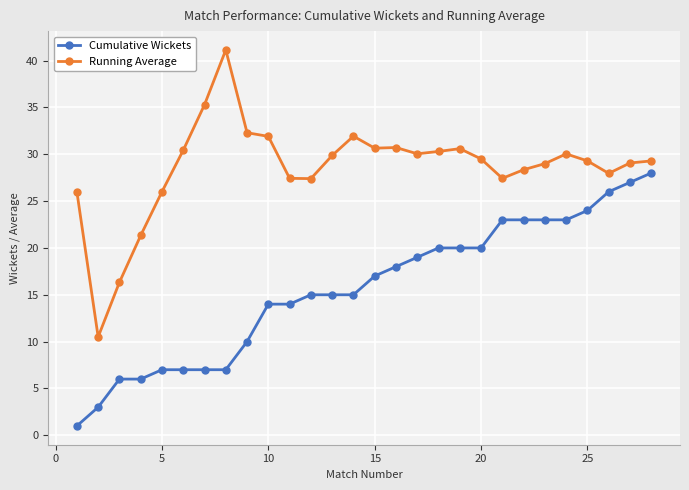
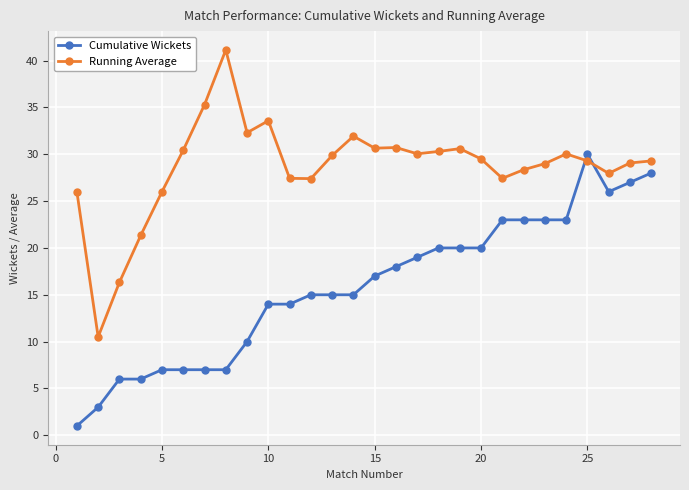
  {
    "Cumulative Wickets": {
      "5": 7,
      "10": 14,
      "15": 17,
      "20": 20,
-     "25": 24
+     "25": 30
    },
    "Running Average": {
      "5": 26,
-     "10": 32,
+     "10": 34,
      "15": 31,
      "20": 30,
      "25": 29
    }
  }
